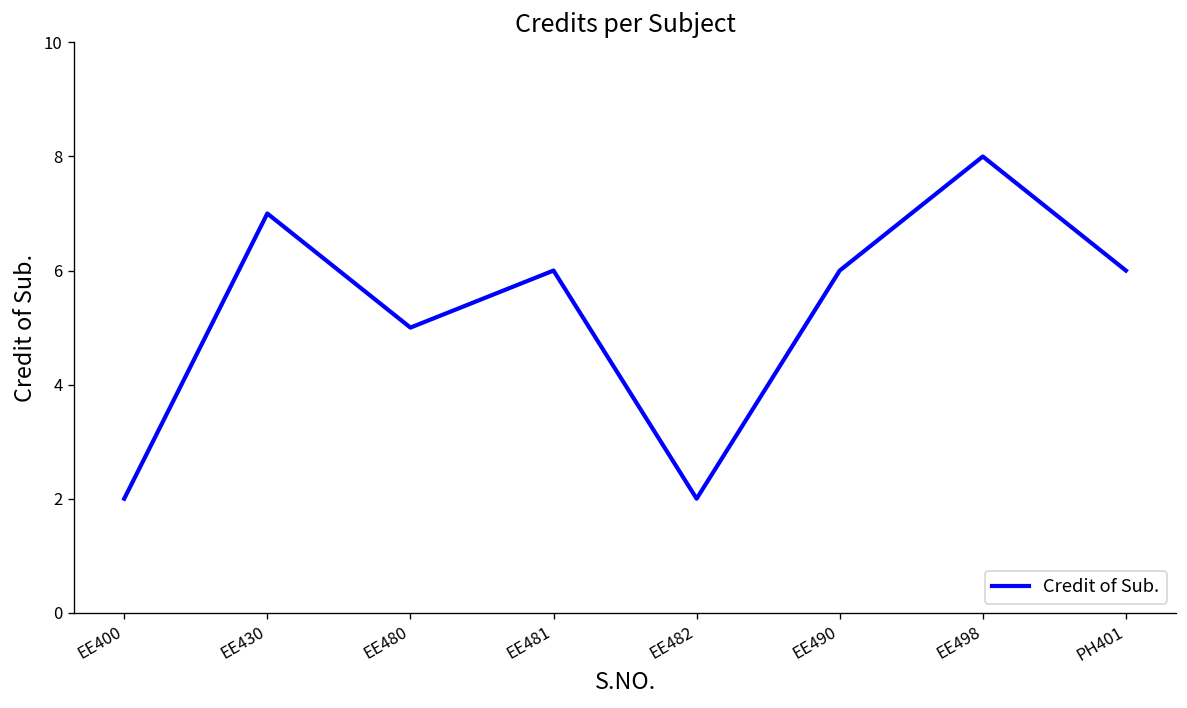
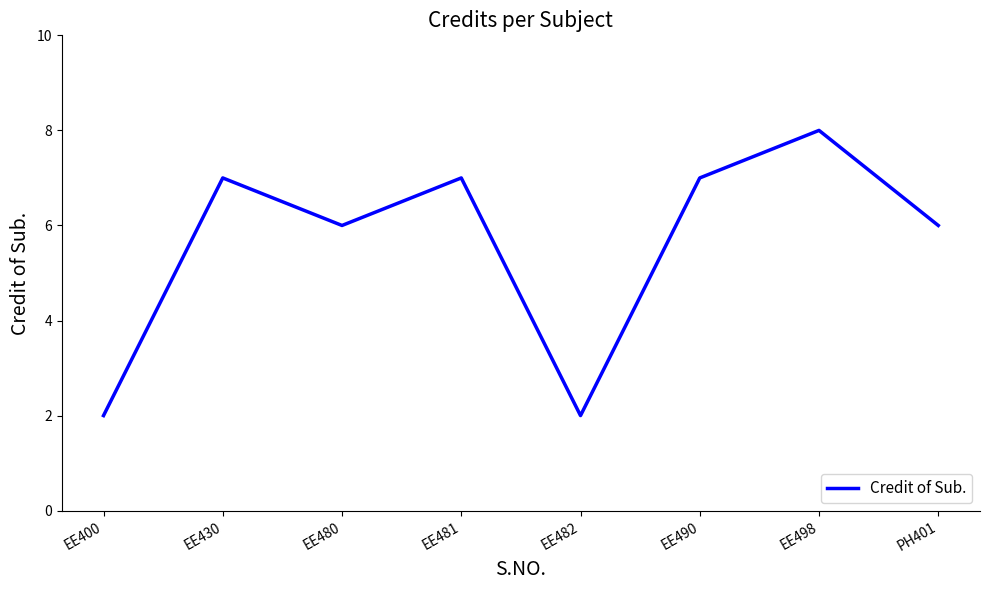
  {
    "EE400": 2,
    "EE430": 7,
-   "EE480": 5,
-   "EE481": 6,
+   "EE480": 6,
+   "EE481": 7,
    "EE482": 2,
-   "EE490": 6,
+   "EE490": 7,
    "EE498": 8,
    "PH401": 6
  }
